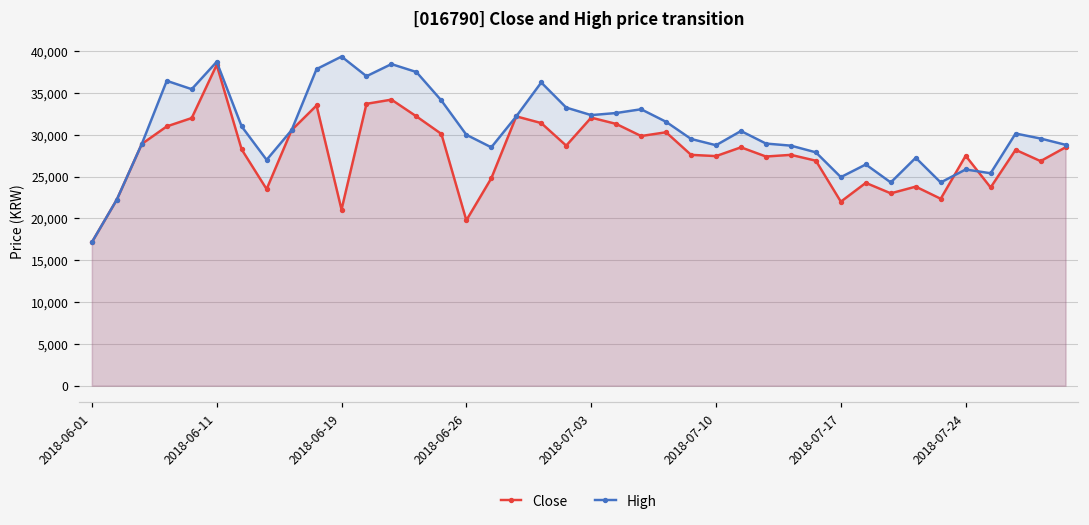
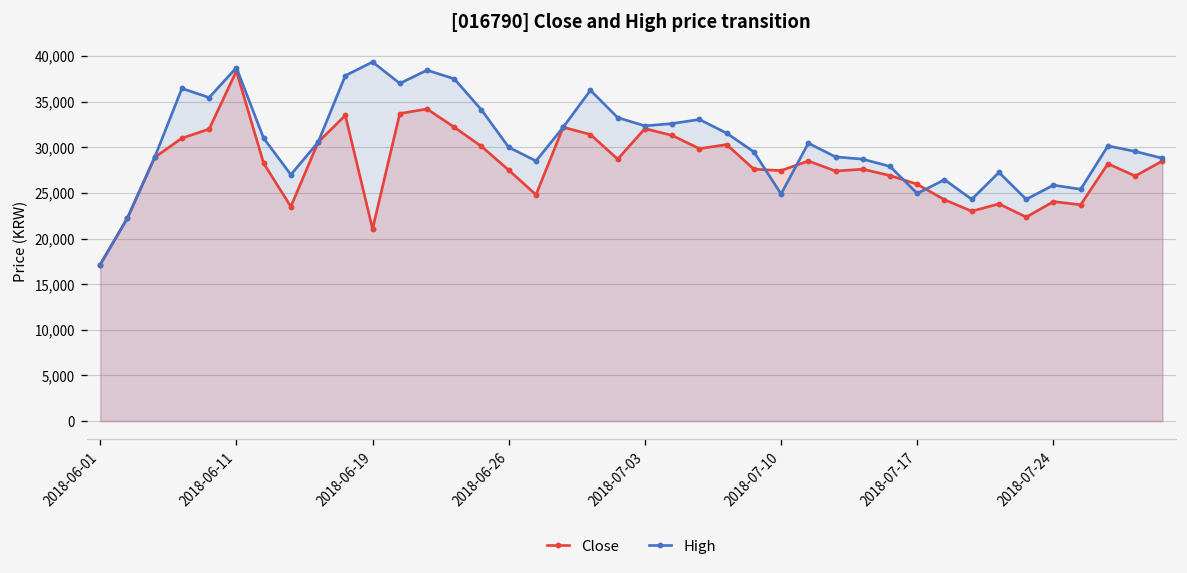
  {
    "Close": {
      "2018-06-11": "38,000",
      "2018-06-19": "21,000",
-     "2018-06-26": "20,000",
+     "2018-06-26": "28,000",
      "2018-07-10": "27,000",
-     "2018-07-17": "22,000",
-     "2018-07-24": "27,000"
+     "2018-07-17": "26,000",
+     "2018-07-24": "24,000"
    },
    "High": {
      "2018-06-11": "39,000",
      "2018-06-19": "39,000",
      "2018-06-26": "30,000",
-     "2018-07-10": "29,000",
+     "2018-07-10": "25,000",
      "2018-07-17": "25,000",
      "2018-07-24": "26,000"
    }
  }
